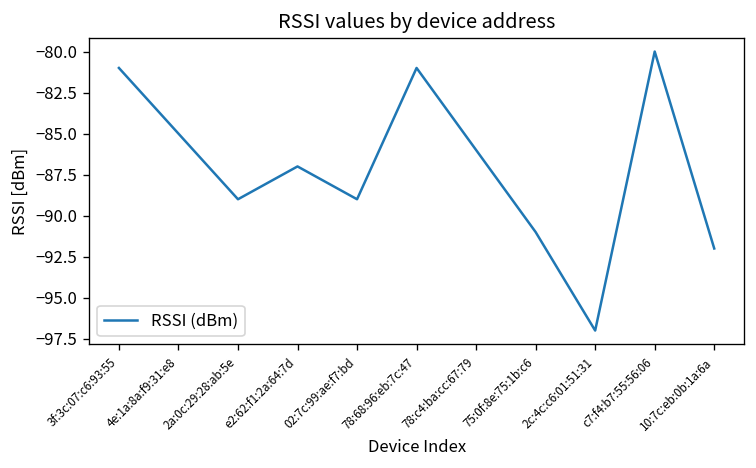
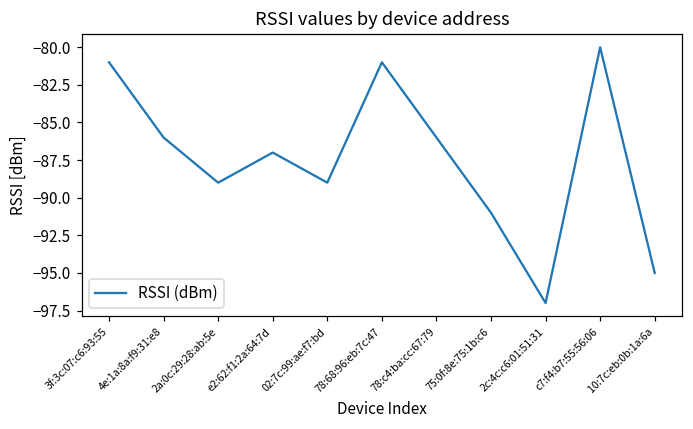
  {
    "3f:3c:07:c6:93:55": -81,
-   "4e:1a:8a:f9:31:e8": -85,
+   "4e:1a:8a:f9:31:e8": -86,
    "2a:0c:29:28:ab:5e": -89,
    "e2:62:f1:2a:64:7d": -87,
    "02:7c:99:ae:f7:bd": -89,
    "78:68:96:eb:7c:47": -81,
    "78:c4:ba:cc:67:79": -86,
    "75:0f:8e:75:1b:c6": -91,
    "2c:4c:c6:01:51:31": -97,
    "c7:f4:b7:55:56:06": -80,
-   "10:7c:eb:0b:1a:6a": -92
+   "10:7c:eb:0b:1a:6a": -95
  }
